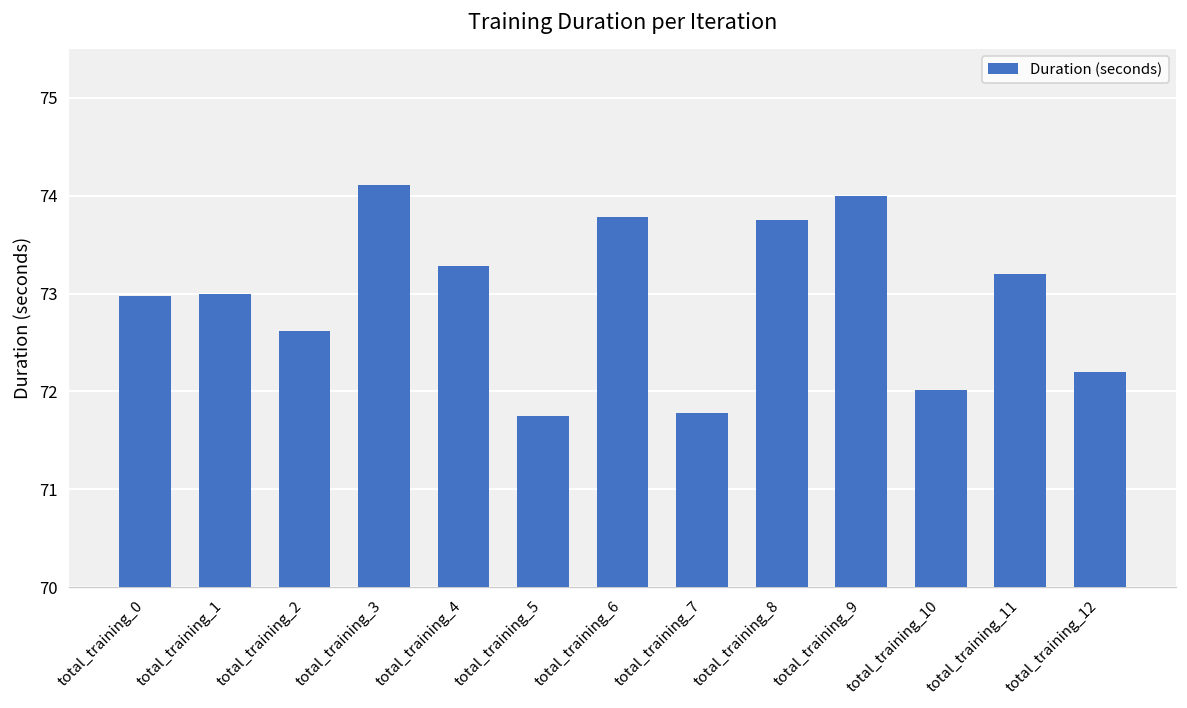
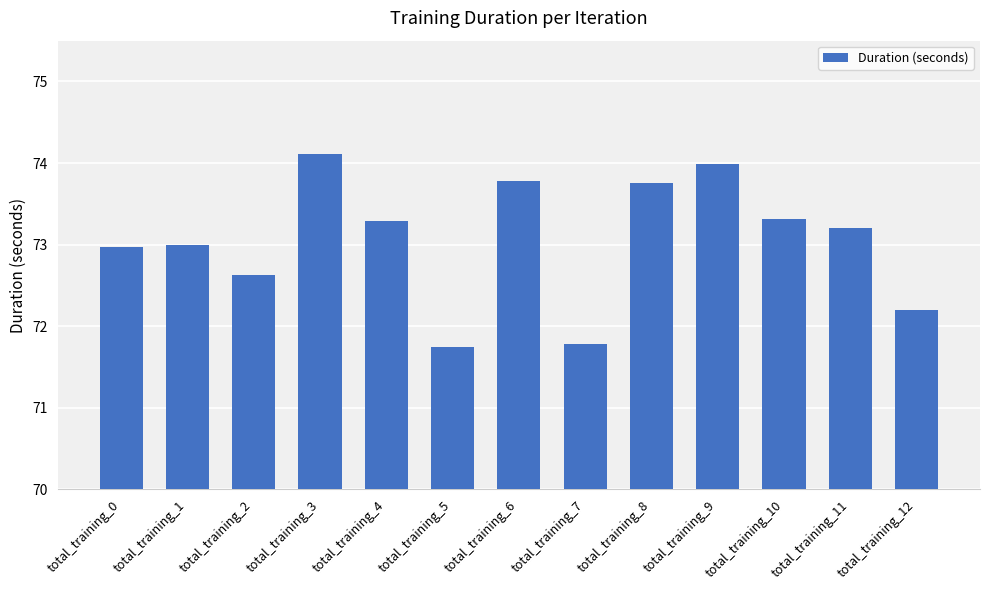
  {
    "total_training_0": 73.0,
    "total_training_1": 73.0,
    "total_training_2": 72.6,
    "total_training_3": 74.1,
    "total_training_4": 73.3,
    "total_training_5": 71.7,
    "total_training_6": 73.8,
    "total_training_7": 71.8,
    "total_training_8": 73.8,
    "total_training_9": 74.0,
-   "total_training_10": 72.0,
+   "total_training_10": 73.3,
    "total_training_11": 73.2,
    "total_training_12": 72.2
  }
